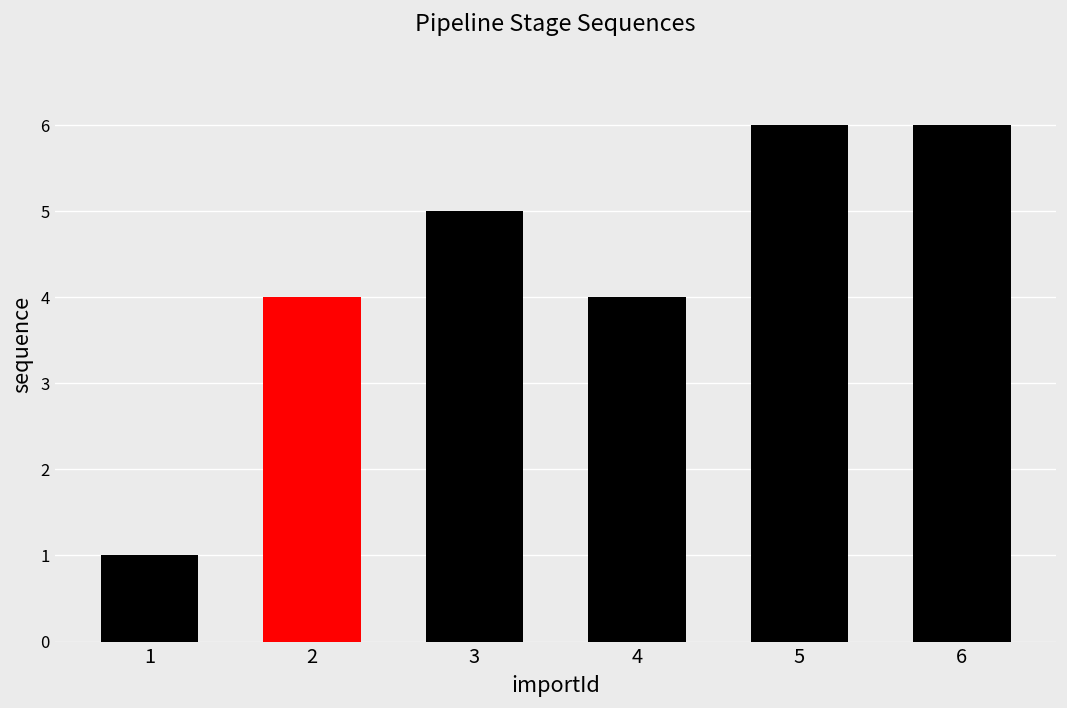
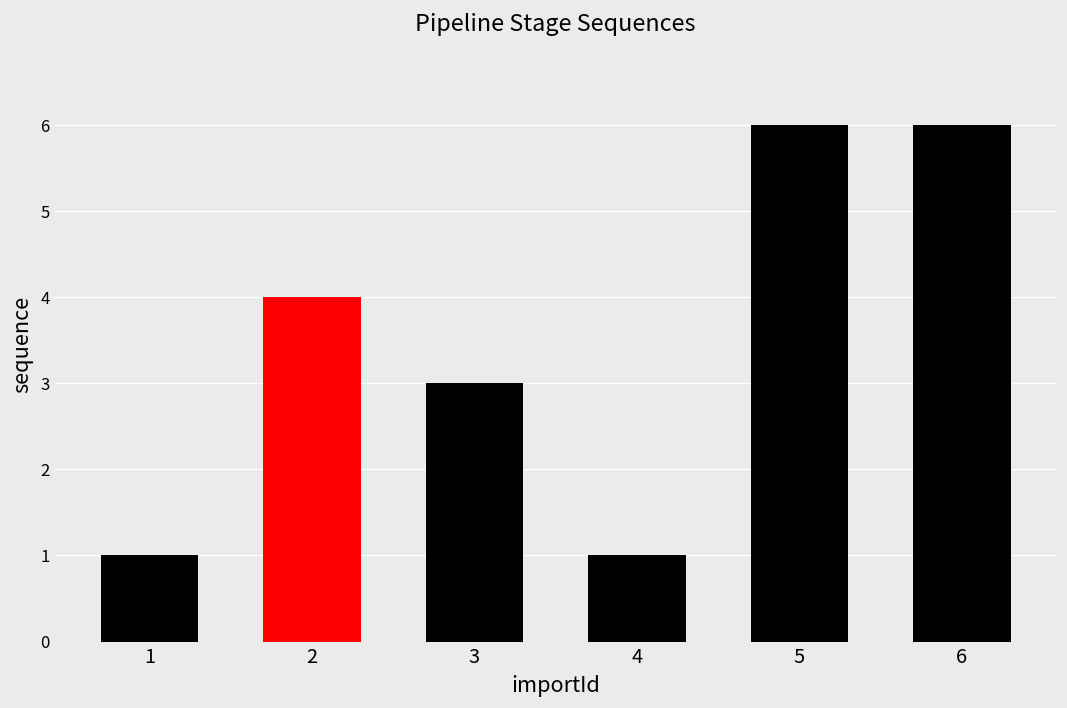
  {
    "1": 1,
    "2": 4,
-   "3": 5,
-   "4": 4,
+   "3": 3,
+   "4": 1,
    "5": 6,
    "6": 6
  }
